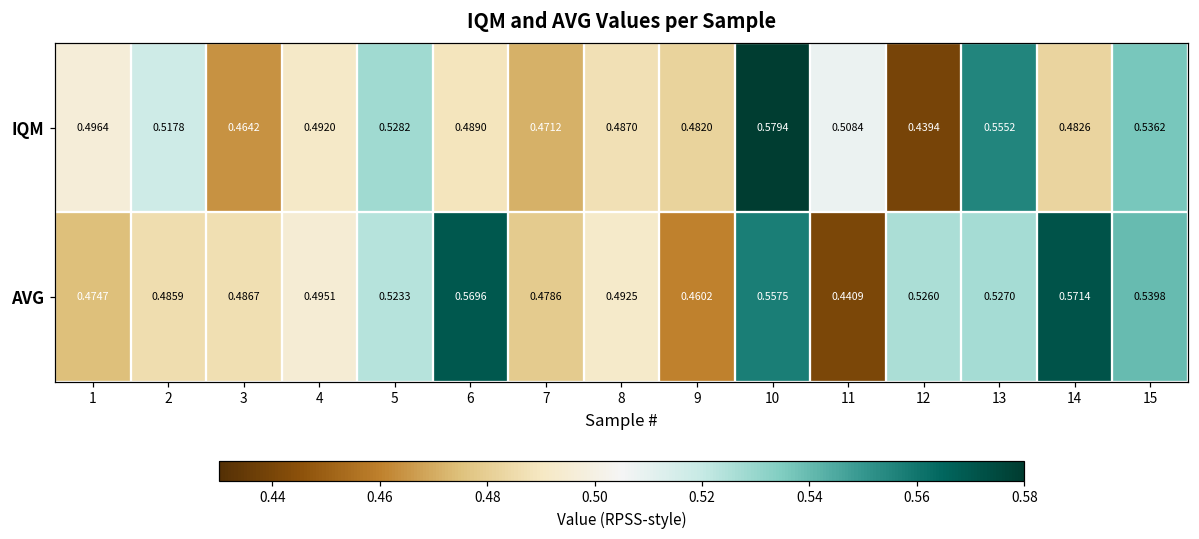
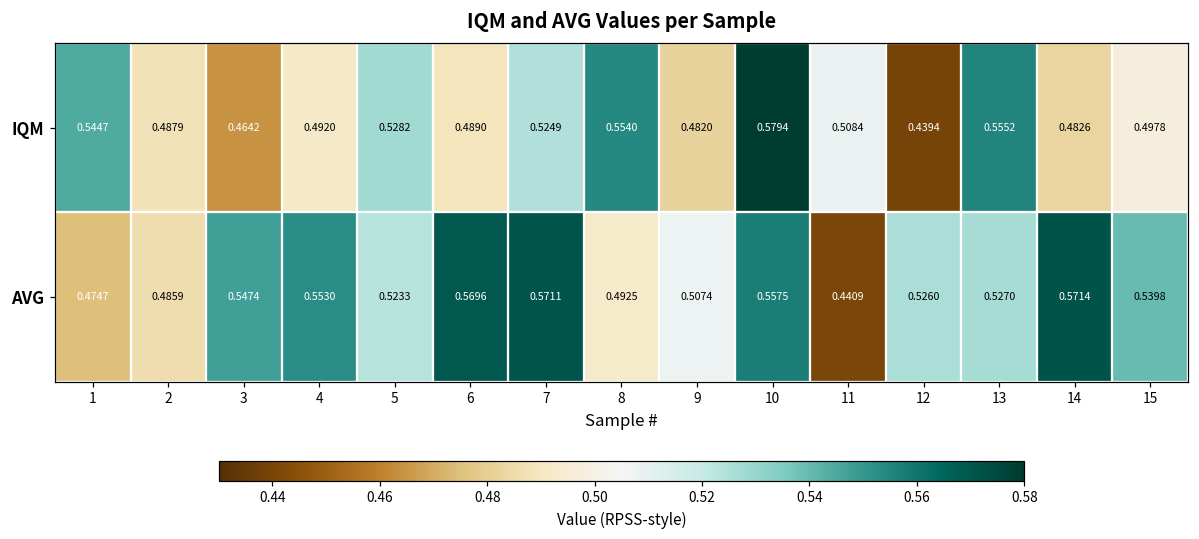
  {
    "IQM": {
-     "1": 0.4964,
-     "2": 0.5178,
+     "1": 0.5447,
+     "2": 0.4879,
      "3": 0.4642,
      "4": 0.4920,
      "5": 0.5282,
      "6": 0.4890,
-     "7": 0.4712,
-     "8": 0.4870,
+     "7": 0.5249,
+     "8": 0.5540,
      "9": 0.4820,
      "10": 0.5794,
      "11": 0.5084,
      "12": 0.4394,
      "13": 0.5552,
      "14": 0.4826,
-     "15": 0.5362
+     "15": 0.4978
    },
    "AVG": {
      "1": 0.4747,
      "2": 0.4859,
-     "3": 0.4867,
-     "4": 0.4951,
+     "3": 0.5474,
+     "4": 0.5530,
      "5": 0.5233,
      "6": 0.5696,
-     "7": 0.4786,
+     "7": 0.5711,
      "8": 0.4925,
-     "9": 0.4602,
+     "9": 0.5074,
      "10": 0.5575,
      "11": 0.4409,
      "12": 0.5260,
      "13": 0.5270,
      "14": 0.5714,
      "15": 0.5398
    }
  }
